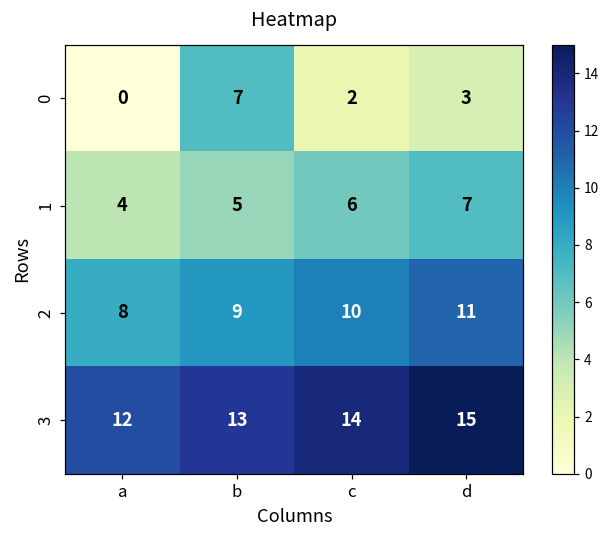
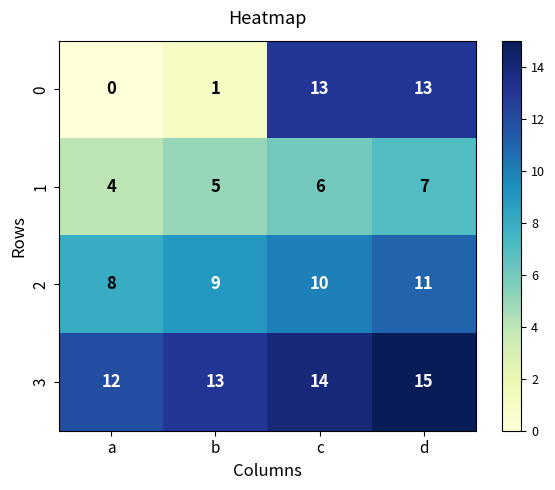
  {
    "0": {
      "a": 0,
-     "b": 7,
-     "c": 2,
-     "d": 3
+     "b": 1,
+     "c": 13,
+     "d": 13
    },
    "1": {
      "a": 4,
      "b": 5,
      "c": 6,
      "d": 7
    },
    "2": {
      "a": 8,
      "b": 9,
      "c": 10,
      "d": 11
    },
    "3": {
      "a": 12,
      "b": 13,
      "c": 14,
      "d": 15
    }
  }
